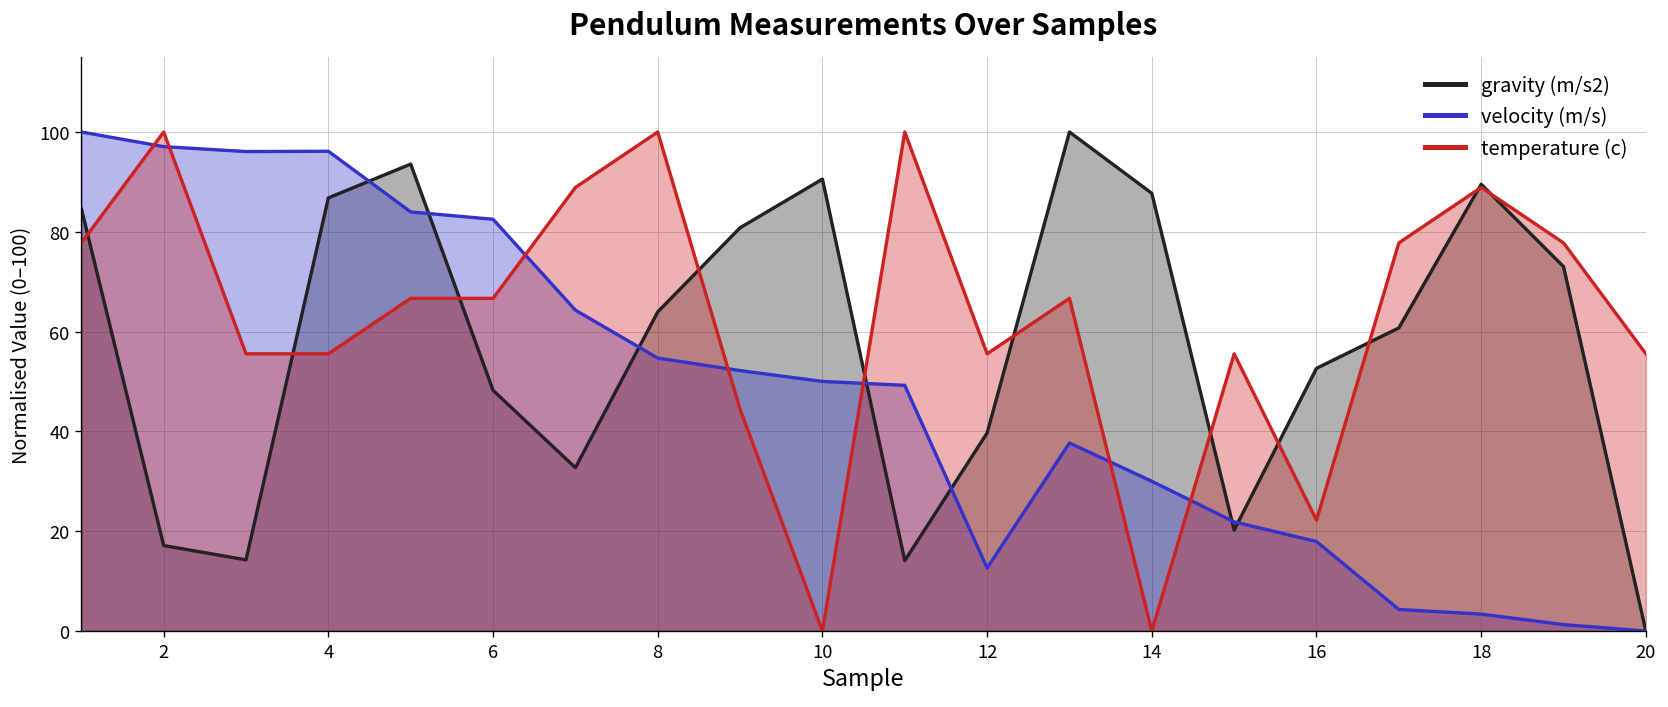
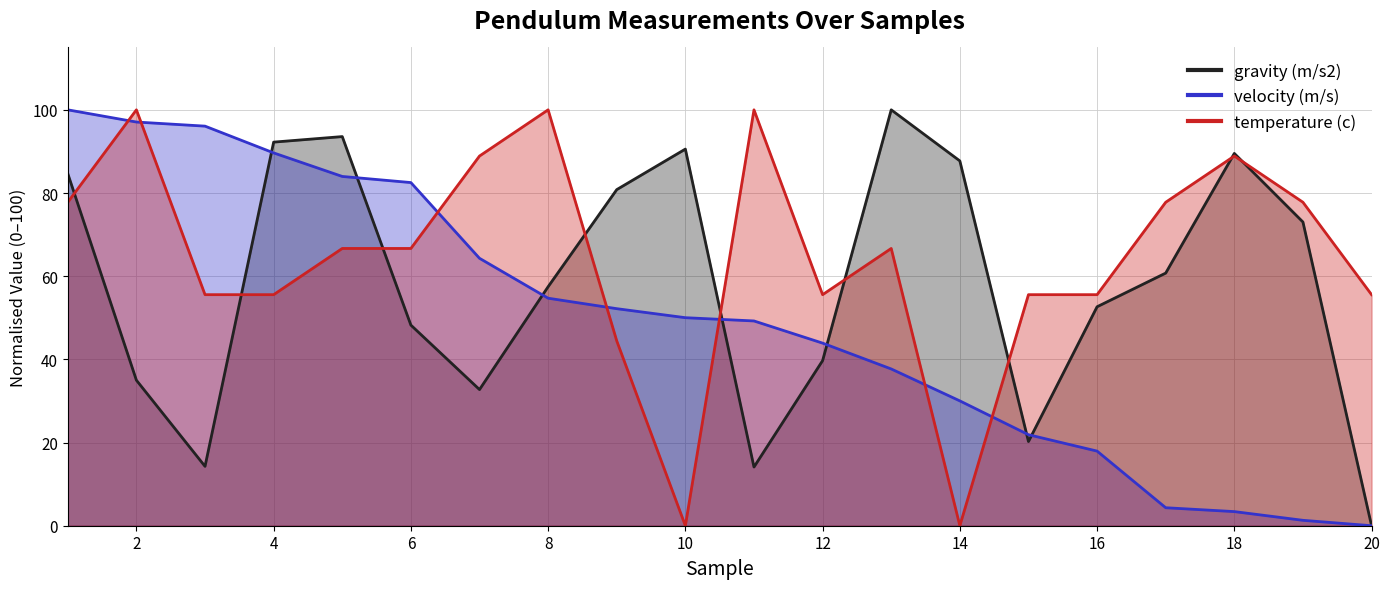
  {
    "gravity (m/s2)": {
-     "2": 17,
-     "4": 87,
+     "2": 35,
+     "4": 92,
      "6": 48,
-     "8": 64,
+     "8": 57,
      "10": 91,
      "12": 40,
      "14": 88,
      "16": 53,
      "18": 90
    },
    "velocity (m/s)": {
      "2": 97,
-     "4": 96,
+     "4": 90,
      "6": 83,
      "8": 55,
      "10": 50,
-     "12": 13,
+     "12": 44,
      "14": 30,
      "16": 18,
      "18": 3
    },
    "temperature (c)": {
      "2": 100,
      "4": 56,
      "6": 67,
      "8": 100,
      "10": 0,
      "12": 56,
      "14": 0,
-     "16": 22,
+     "16": 56,
      "18": 89,
      "20": 56
    }
  }
